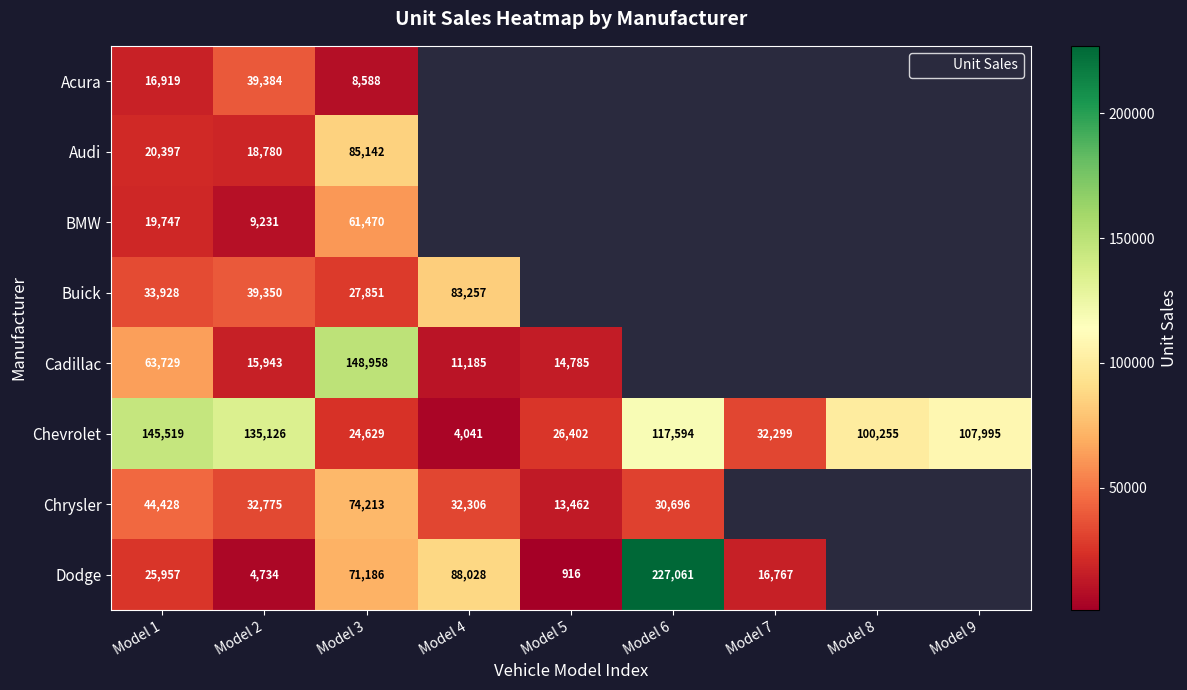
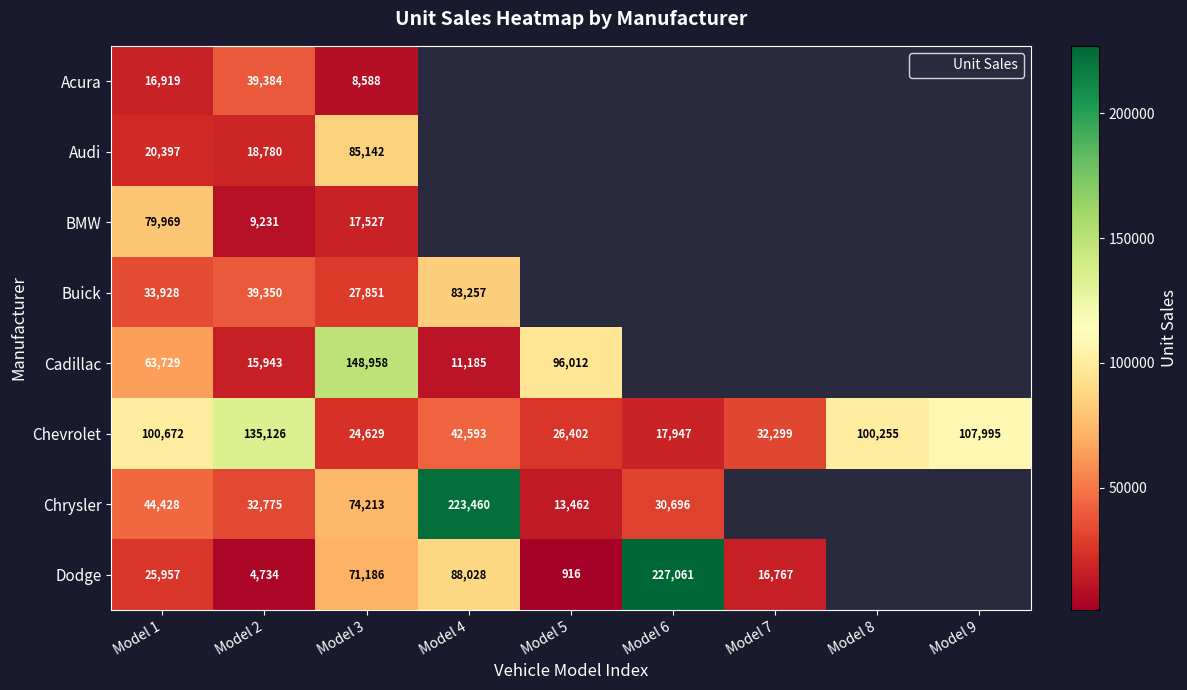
  {
    "Acura": {
      "Model 1": "16,919",
      "Model 2": "39,384",
      "Model 3": "8,588"
    },
    "Audi": {
      "Model 1": "20,397",
      "Model 2": "18,780",
      "Model 3": "85,142"
    },
    "BMW": {
-     "Model 1": "19,747",
+     "Model 1": "79,969",
      "Model 2": "9,231",
-     "Model 3": "61,470"
+     "Model 3": "17,527"
    },
    "Buick": {
      "Model 1": "33,928",
      "Model 2": "39,350",
      "Model 3": "27,851",
      "Model 4": "83,257"
    },
    "Cadillac": {
      "Model 1": "63,729",
      "Model 2": "15,943",
      "Model 3": "148,958",
      "Model 4": "11,185",
-     "Model 5": "14,785"
+     "Model 5": "96,012"
    },
    "Chevrolet": {
-     "Model 1": "145,519",
+     "Model 1": "100,672",
      "Model 2": "135,126",
      "Model 3": "24,629",
-     "Model 4": "4,041",
+     "Model 4": "42,593",
      "Model 5": "26,402",
-     "Model 6": "117,594",
+     "Model 6": "17,947",
      "Model 7": "32,299",
      "Model 8": "100,255",
      "Model 9": "107,995"
    },
    "Chrysler": {
      "Model 1": "44,428",
      "Model 2": "32,775",
      "Model 3": "74,213",
-     "Model 4": "32,306",
+     "Model 4": "223,460",
      "Model 5": "13,462",
      "Model 6": "30,696"
    },
    "Dodge": {
      "Model 1": "25,957",
      "Model 2": "4,734",
      "Model 3": "71,186",
      "Model 4": "88,028",
      "Model 5": "916",
      "Model 6": "227,061",
      "Model 7": "16,767"
    }
  }
